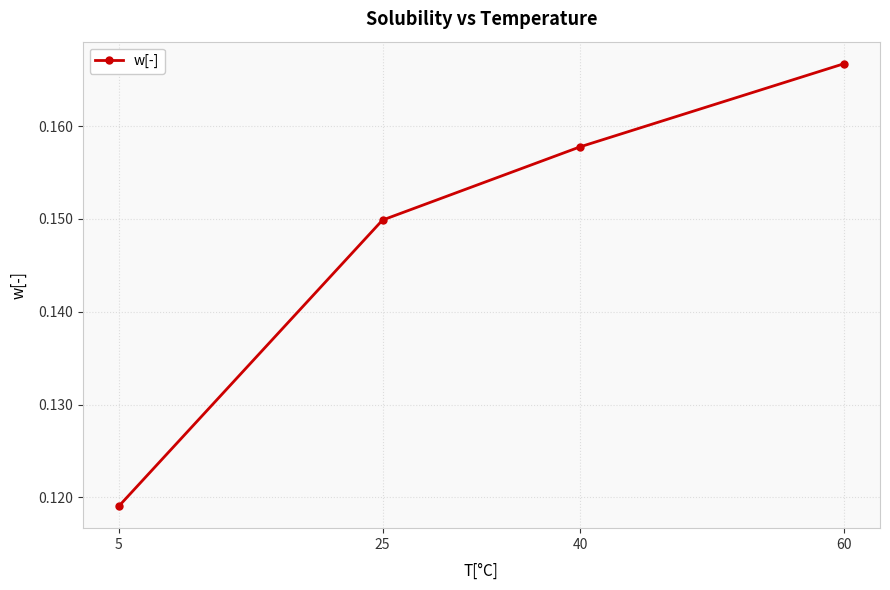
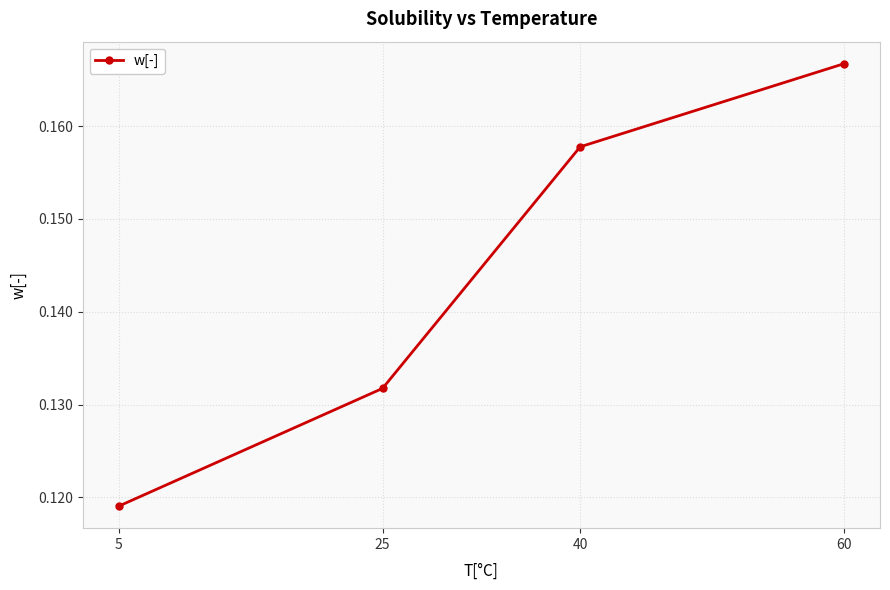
  {
    "5": 0.119,
-   "25": 0.150,
+   "25": 0.132,
    "40": 0.158,
    "60": 0.167
  }
